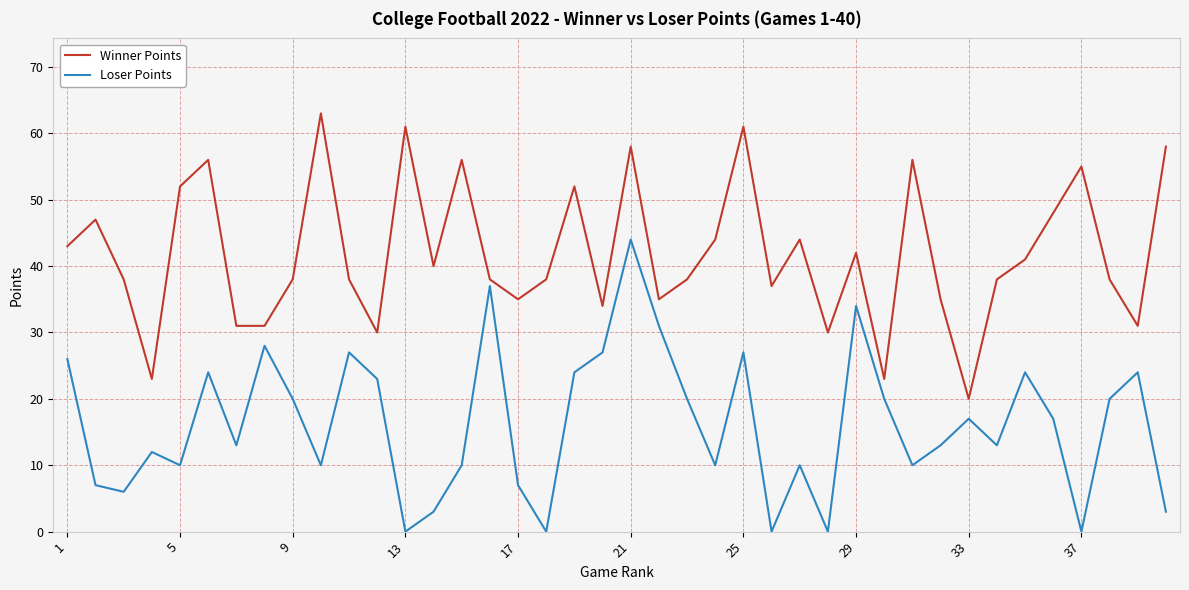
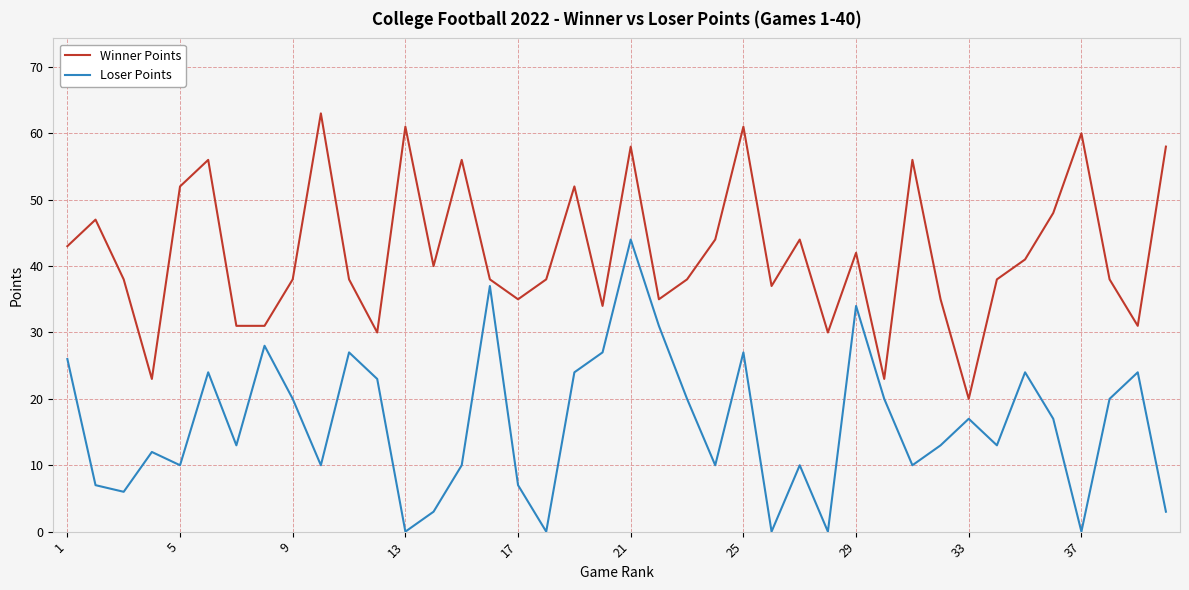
  {
    "Winner Points": {
      "1": 43,
      "5": 52,
      "9": 38,
      "13": 61,
      "17": 35,
      "21": 58,
      "25": 61,
      "29": 42,
      "33": 20,
-     "37": 55
+     "37": 60
    },
    "Loser Points": {
      "1": 26,
      "5": 10,
      "9": 20,
      "13": 0,
      "17": 7,
      "21": 44,
      "25": 27,
      "29": 34,
      "33": 17,
      "37": 0
    }
  }
